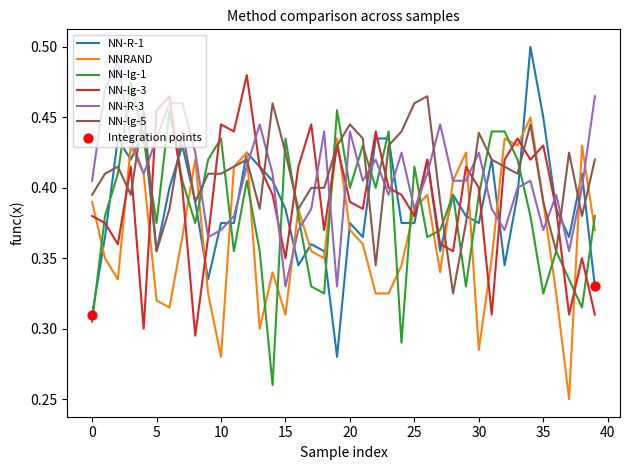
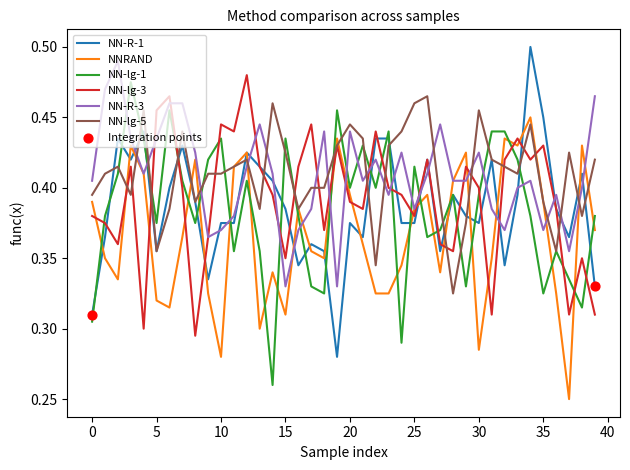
  {
    "NN-R-1": {
      "10": 0.375,
      "15": 0.385,
      "20": 0.375,
      "25": 0.375,
      "30": 0.375,
      "35": 0.450
    },
    "NNRAND": {
      "0": 0.390,
      "5": 0.320,
      "10": 0.280,
      "15": 0.310,
-     "20": 0.370,
+     "20": 0.395,
      "30": 0.285
    },
    "NN-lg-1": {
      "0": 0.305,
      "5": 0.375,
      "10": 0.435,
      "15": 0.435,
      "20": 0.400,
      "25": 0.415,
      "30": 0.395,
      "35": 0.325
    },
    "NN-lg-3": {
      "0": 0.380,
      "10": 0.445,
      "15": 0.350,
      "20": 0.390,
      "25": 0.380,
      "30": 0.400,
      "35": 0.430
    },
    "NN-R-3": {
      "0": 0.405,
      "10": 0.370,
      "15": 0.330,
      "20": 0.440,
      "30": 0.425,
      "35": 0.370
    },
    "NN-lg-5": {
      "0": 0.395,
      "10": 0.410,
      "15": 0.425,
      "20": 0.445,
      "25": 0.460,
-     "30": 0.439
+     "30": 0.455
    }
  }
